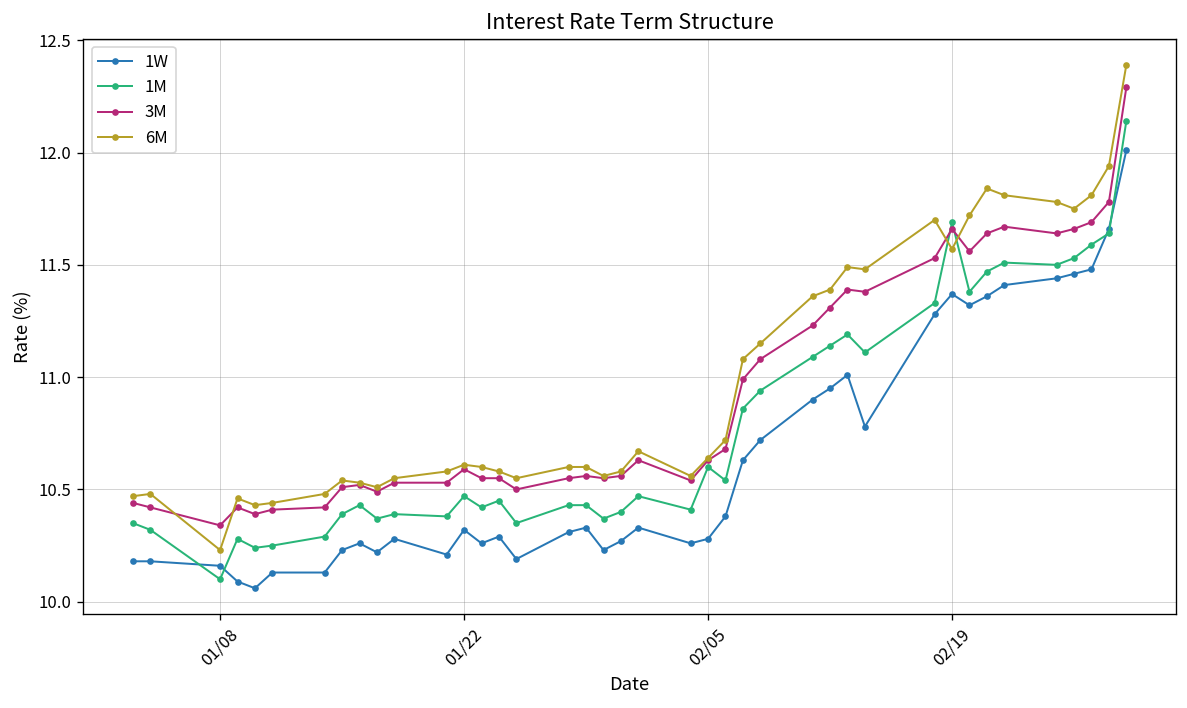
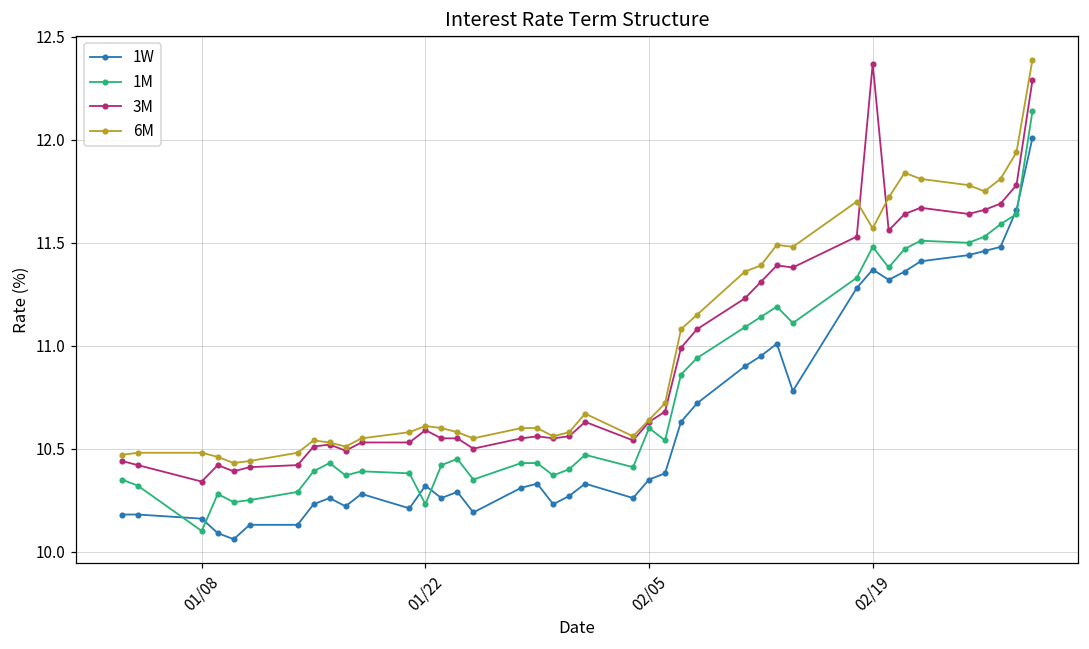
  {
    "1W": {
      "01/08": 10.16,
      "01/22": 10.32,
-     "02/05": 10.28,
+     "02/05": 10.35,
      "02/19": 11.37
    },
    "1M": {
      "01/08": 10.10,
-     "01/22": 10.47,
+     "01/22": 10.23,
      "02/05": 10.60,
-     "02/19": 11.69
+     "02/19": 11.48
    },
    "3M": {
      "01/08": 10.34,
      "01/22": 10.59,
-     "02/19": 11.66
+     "02/19": 12.37
    },
    "6M": {
-     "01/08": 10.23,
+     "01/08": 10.48,
      "01/22": 10.61,
      "02/19": 11.57
    }
  }
